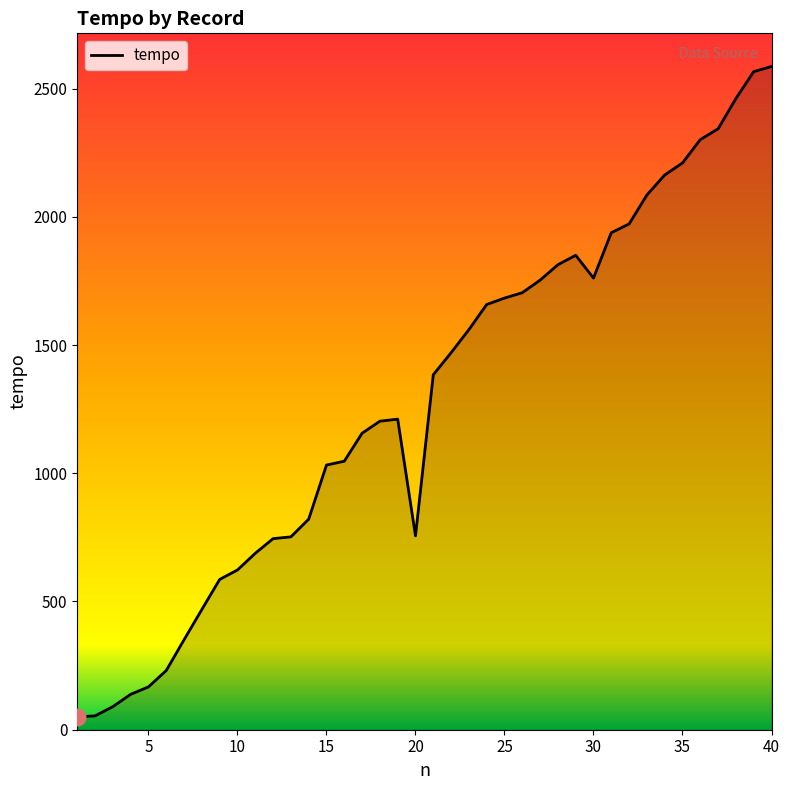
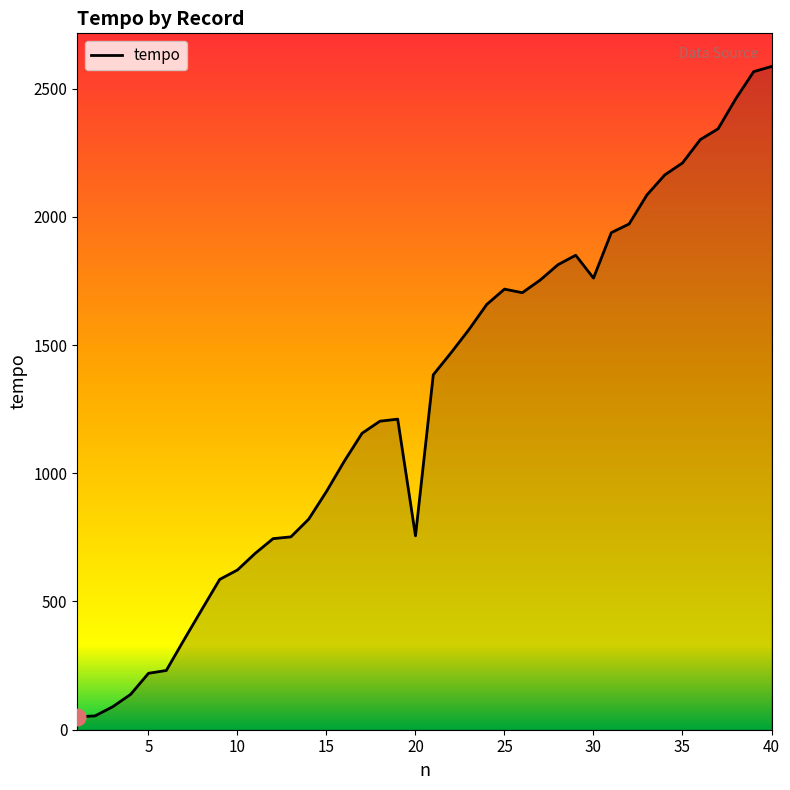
  {
    "tempo": {
-     "5": 170,
+     "5": 220,
      "10": 620,
-     "15": 1030,
+     "15": 930,
      "20": 760,
-     "25": 1680,
+     "25": 1720,
      "30": 1760,
      "35": 2210,
      "40": 2590
    }
  }
